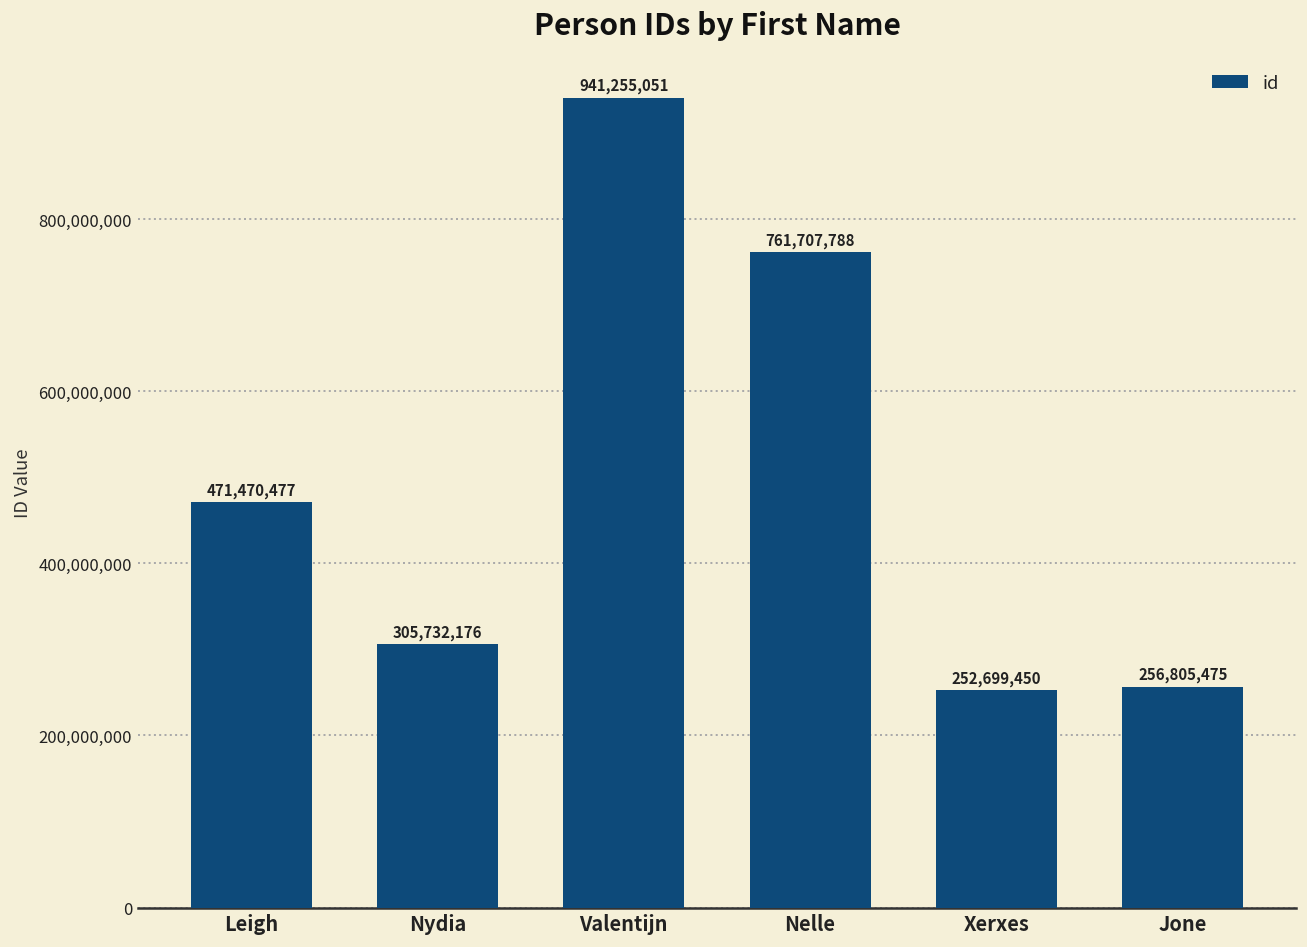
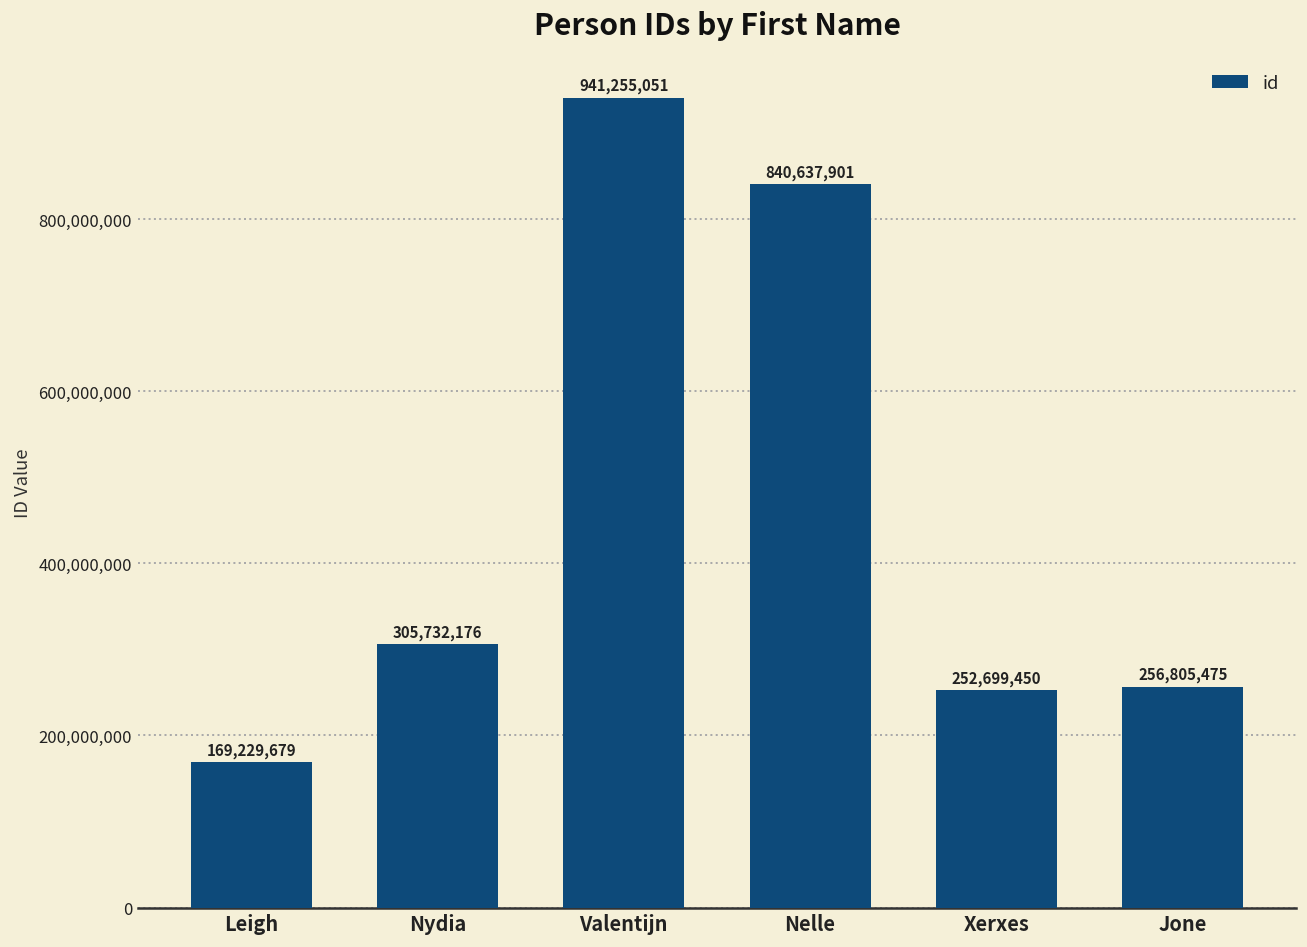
  {
-   "Leigh": "471,470,477",
+   "Leigh": "169,229,679",
    "Nydia": "305,732,176",
    "Valentijn": "941,255,051",
-   "Nelle": "761,707,788",
+   "Nelle": "840,637,901",
    "Xerxes": "252,699,450",
    "Jone": "256,805,475"
  }
